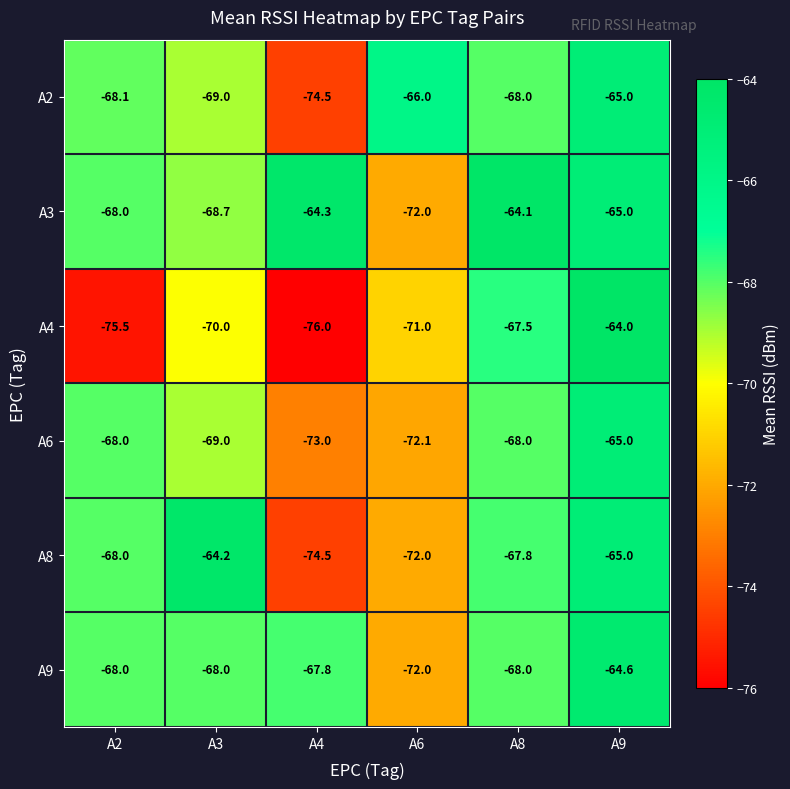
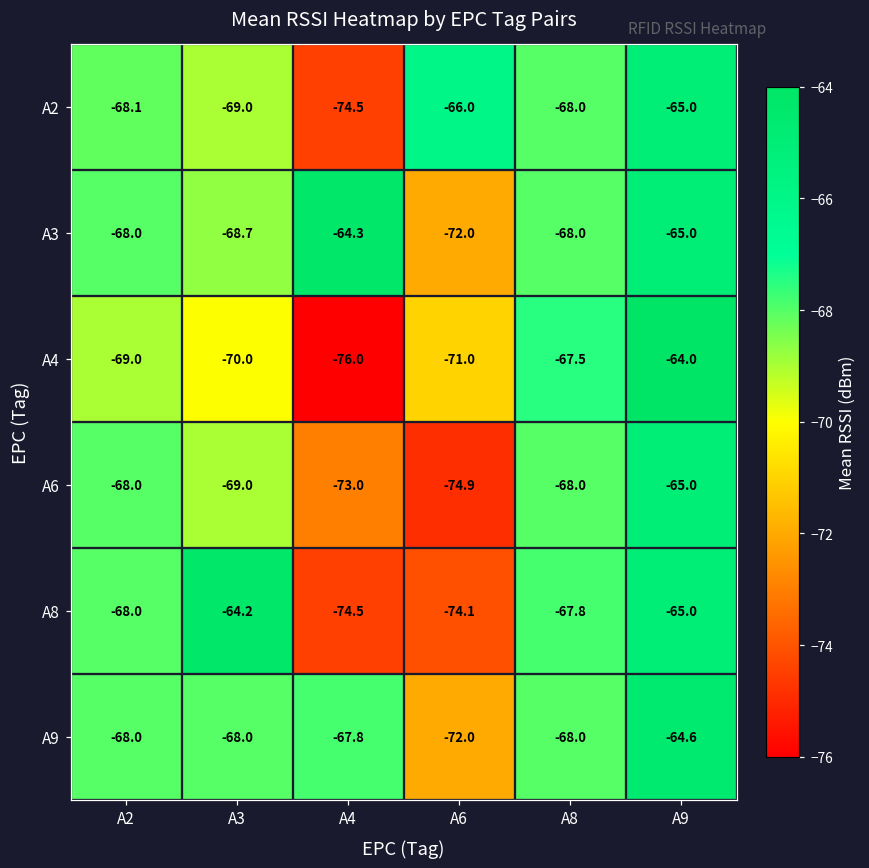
  {
    "A2": {
      "A2": -68.1,
      "A3": -69.0,
      "A4": -74.5,
      "A6": -66.0,
      "A8": -68.0,
      "A9": -65.0
    },
    "A3": {
      "A2": -68.0,
      "A3": -68.7,
      "A4": -64.3,
      "A6": -72.0,
-     "A8": -64.1,
+     "A8": -68.0,
      "A9": -65.0
    },
    "A4": {
-     "A2": -75.5,
+     "A2": -69.0,
      "A3": -70.0,
      "A4": -76.0,
      "A6": -71.0,
      "A8": -67.5,
      "A9": -64.0
    },
    "A6": {
      "A2": -68.0,
      "A3": -69.0,
      "A4": -73.0,
-     "A6": -72.1,
+     "A6": -74.9,
      "A8": -68.0,
      "A9": -65.0
    },
    "A8": {
      "A2": -68.0,
      "A3": -64.2,
      "A4": -74.5,
-     "A6": -72.0,
+     "A6": -74.1,
      "A8": -67.8,
      "A9": -65.0
    },
    "A9": {
      "A2": -68.0,
      "A3": -68.0,
      "A4": -67.8,
      "A6": -72.0,
      "A8": -68.0,
      "A9": -64.6
    }
  }
